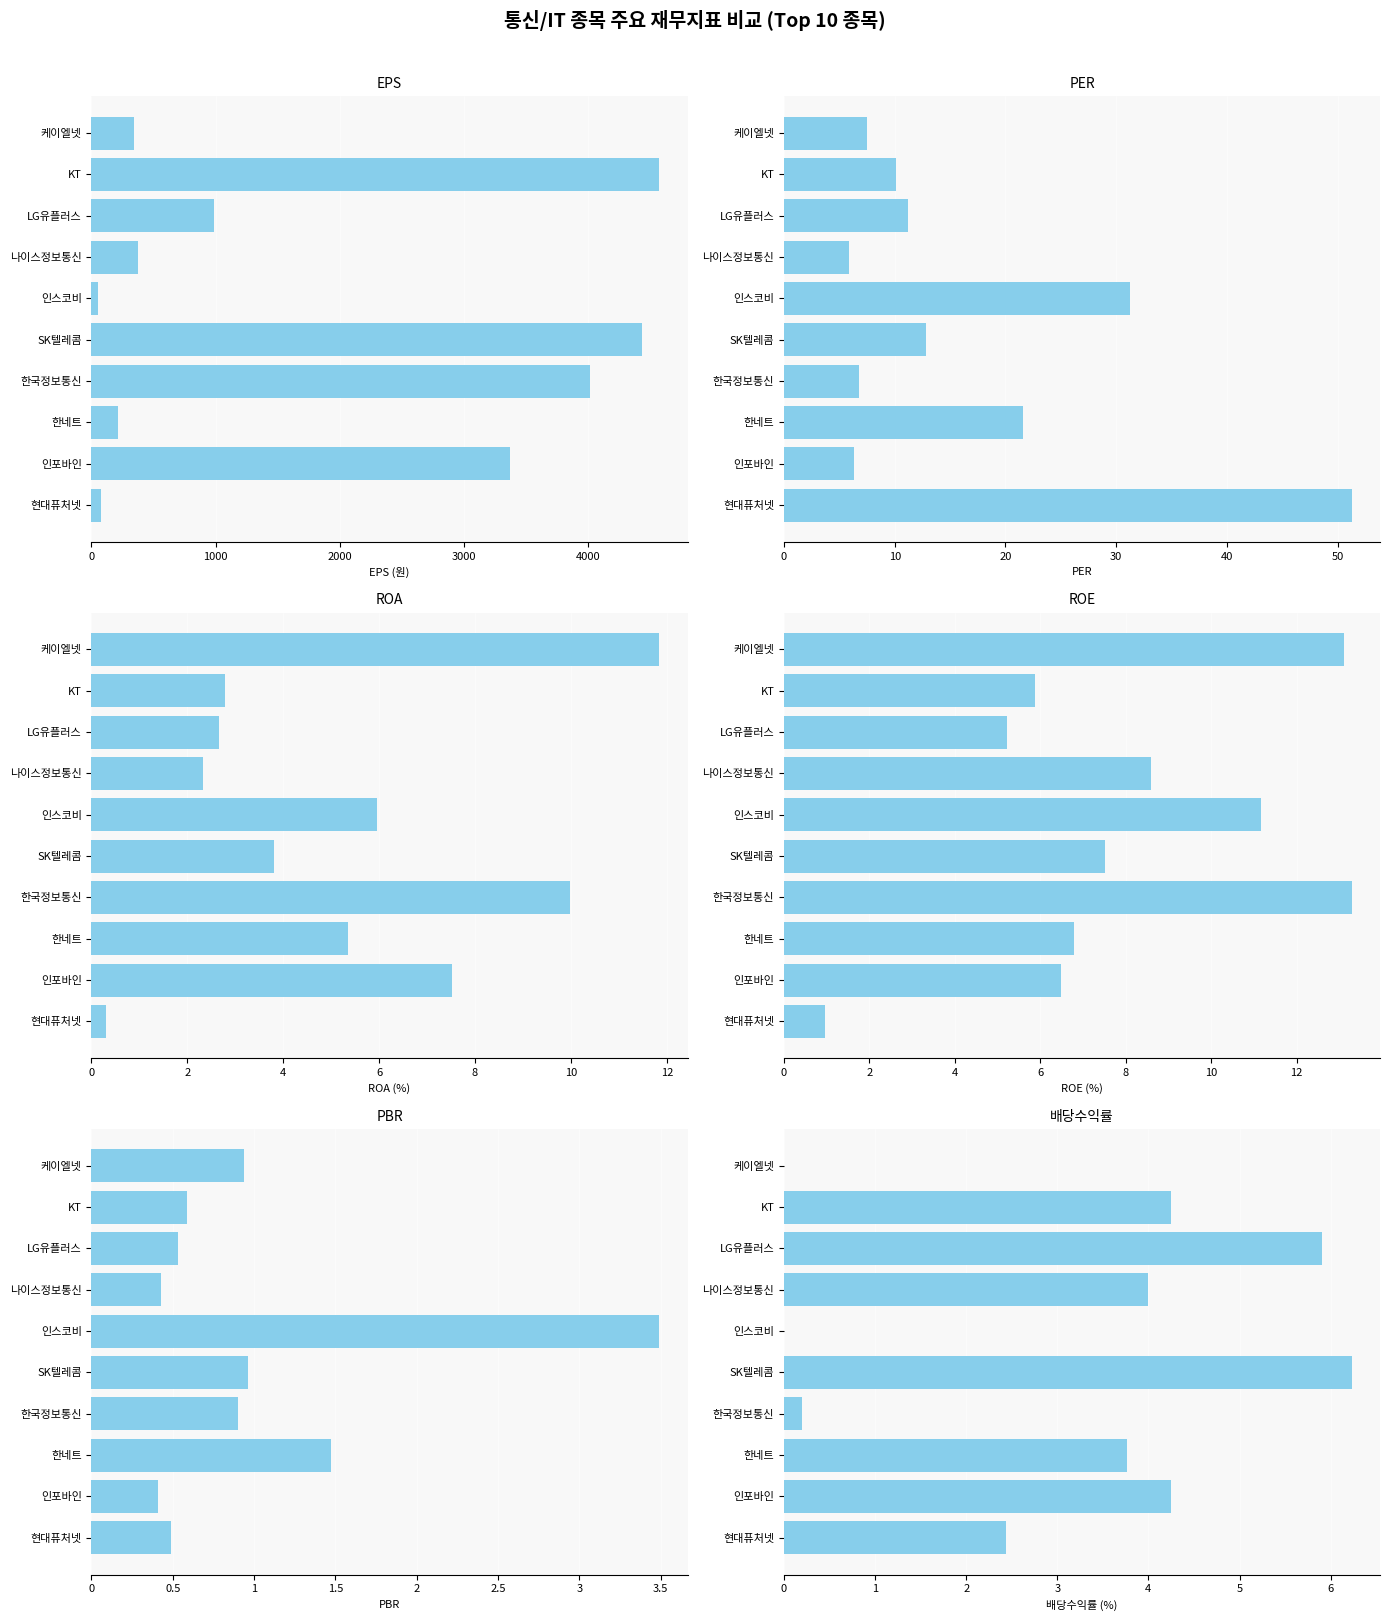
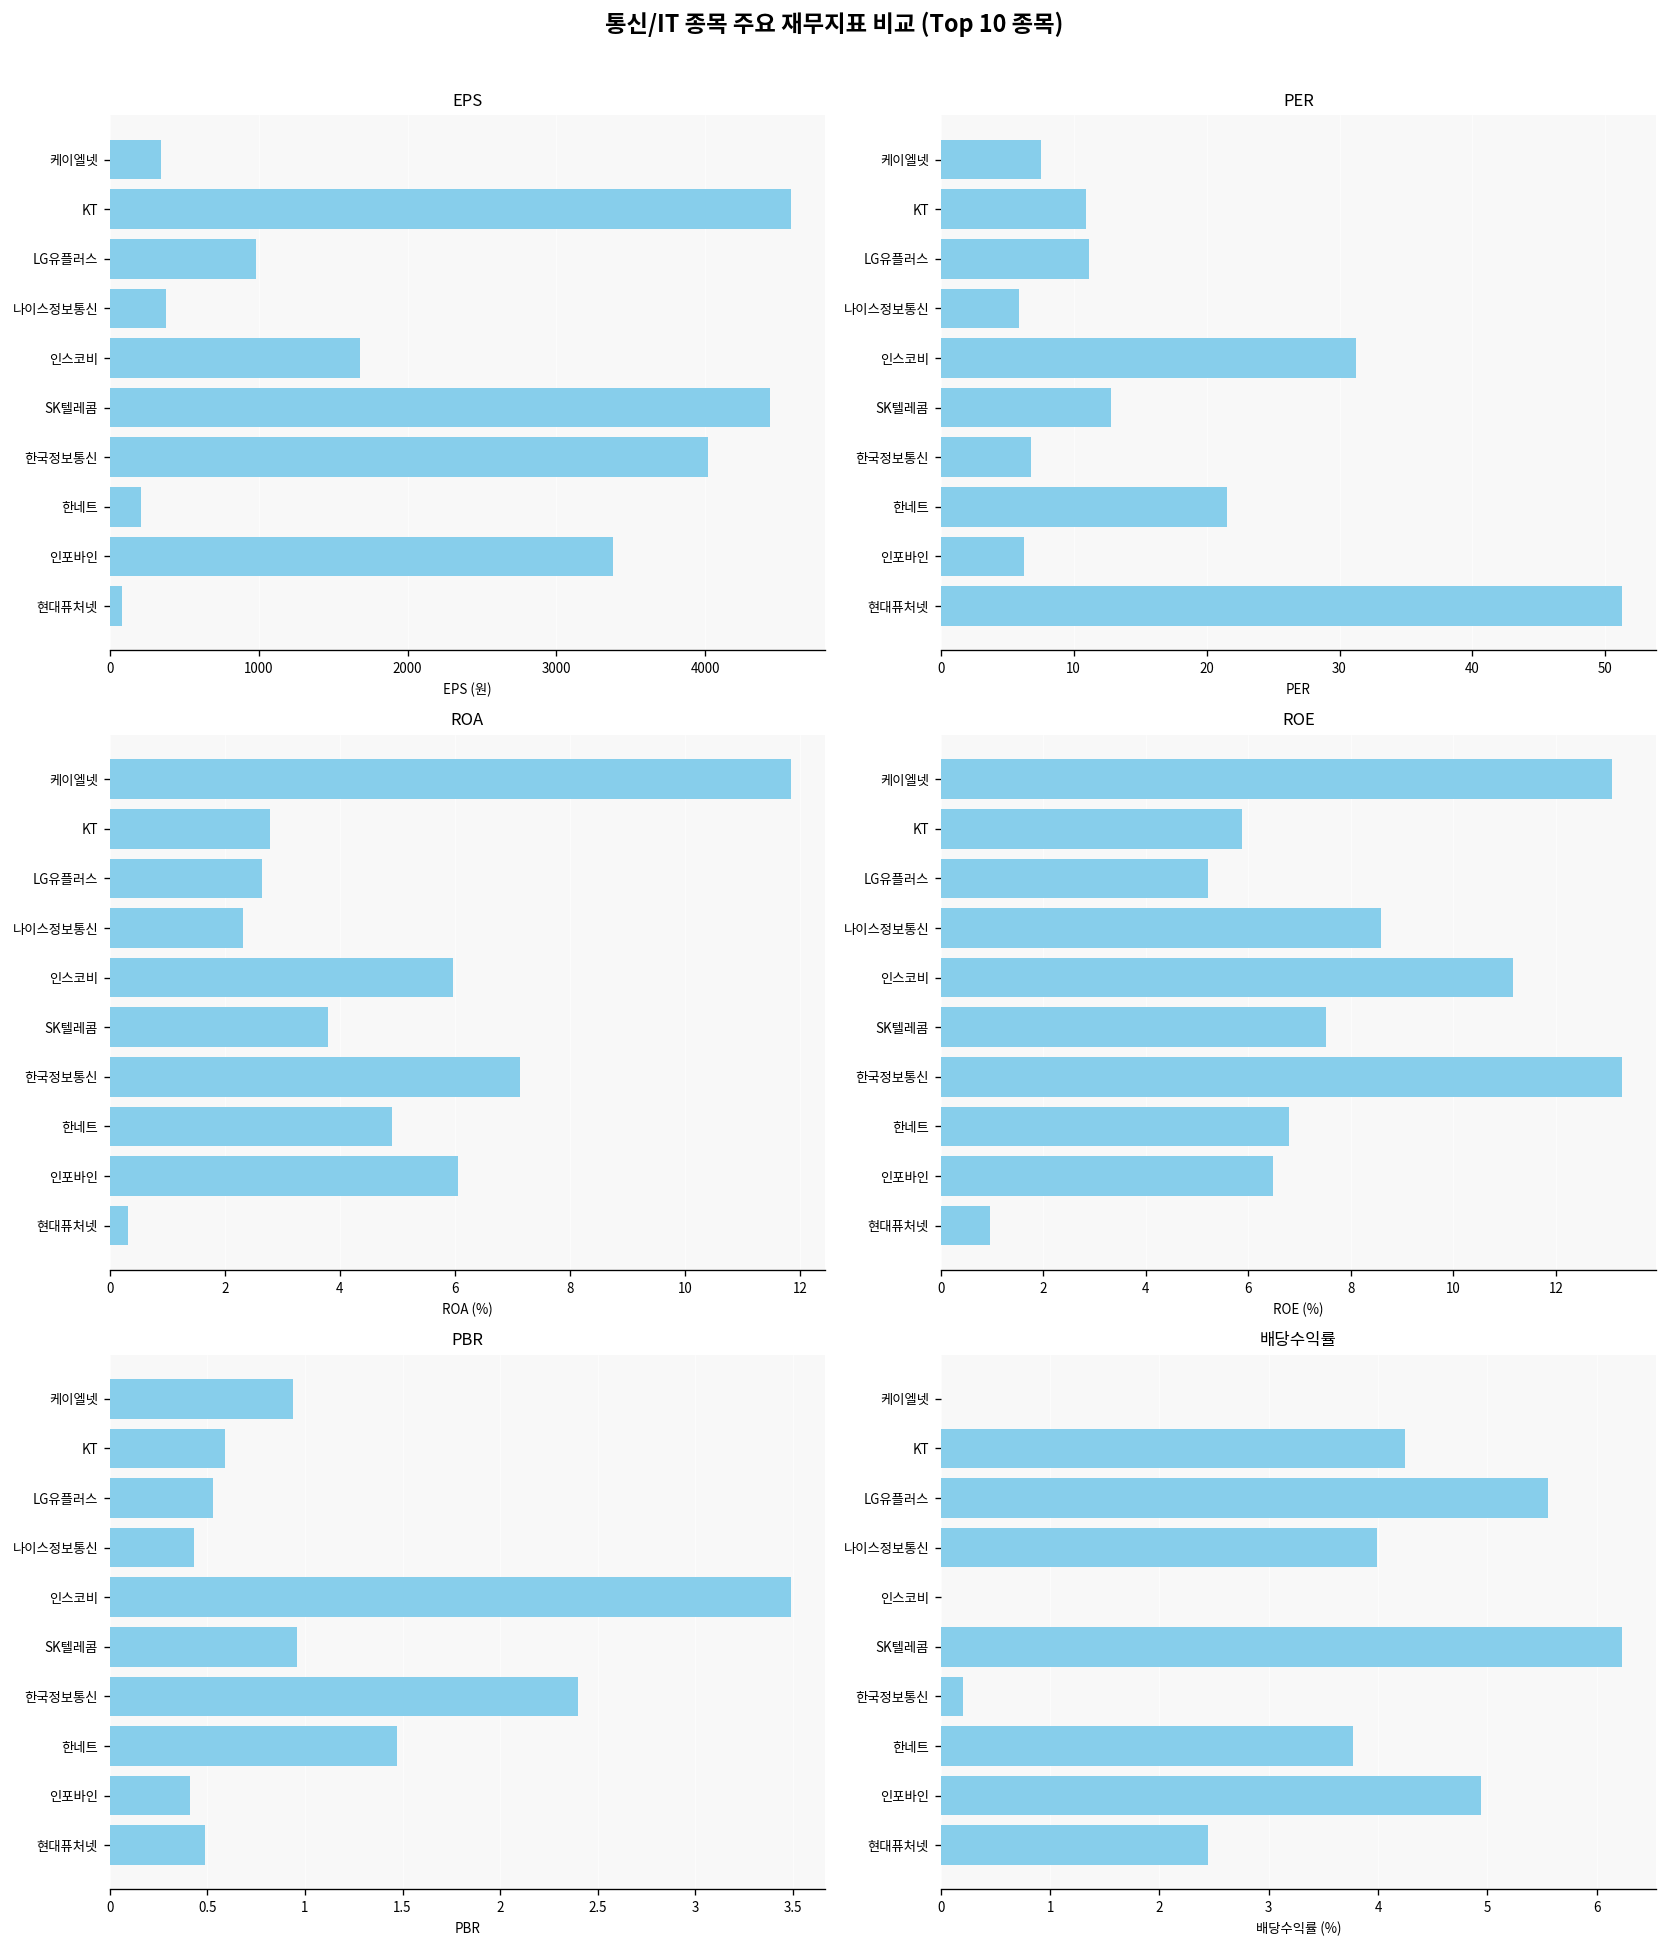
  {
    "EPS": {
      "케이엘넷": 340,
      "KT": 4580,
      "LG유플러스": 980,
      "나이스정보통신": 380,
-     "인스코비": 50,
+     "인스코비": 1680,
      "SK텔레콤": 4440,
      "한국정보통신": 4020,
      "한네트": 210,
      "인포바인": 3380,
      "현대퓨처넷": 80
    },
    "PER": {
      "케이엘넷": 7.5,
-     "KT": 10.1,
+     "KT": 10.9,
      "LG유플러스": 11.2,
      "나이스정보통신": 5.9,
      "인스코비": 31.3,
      "SK텔레콤": 12.8,
      "한국정보통신": 6.8,
      "한네트": 21.6,
      "인포바인": 6.3,
      "현대퓨처넷": 51.3
    },
    "ROA": {
      "케이엘넷": 11.8,
      "KT": 2.8,
      "LG유플러스": 2.7,
      "나이스정보통신": 2.3,
      "인스코비": 6.0,
      "SK텔레콤": 3.8,
-     "한국정보통신": 10.0,
-     "한네트": 5.4,
-     "인포바인": 7.5,
+     "한국정보통신": 7.1,
+     "한네트": 4.9,
+     "인포바인": 6.1,
      "현대퓨처넷": 0.3
    },
    "ROE": {
      "케이엘넷": 13.1,
      "KT": 5.9,
      "LG유플러스": 5.2,
      "나이스정보통신": 8.6,
      "인스코비": 11.2,
      "SK텔레콤": 7.5,
      "한국정보통신": 13.3,
      "한네트": 6.8,
      "인포바인": 6.5,
      "현대퓨처넷": 1.0
    },
    "PBR": {
      "케이엘넷": 0.94,
      "KT": 0.6,
      "LG유플러스": 0.53,
      "나이스정보통신": 0.43,
      "인스코비": 3.5,
      "SK텔레콤": 0.96,
-     "한국정보통신": 0.9,
+     "한국정보통신": 2.4,
      "한네트": 1.47,
      "인포바인": 0.4,
      "현대퓨처넷": 0.5
    },
    "배당수익률": {
      "케이엘넷": 0.0,
      "KT": 4.3,
-     "LG유플러스": 5.9,
+     "LG유플러스": 5.6,
      "나이스정보통신": 4.0,
      "인스코비": 0.0,
      "SK텔레콤": 6.2,
      "한국정보통신": 0.2,
      "한네트": 3.8,
-     "인포바인": 4.3,
+     "인포바인": 4.9,
      "현대퓨처넷": 2.4
    }
  }
